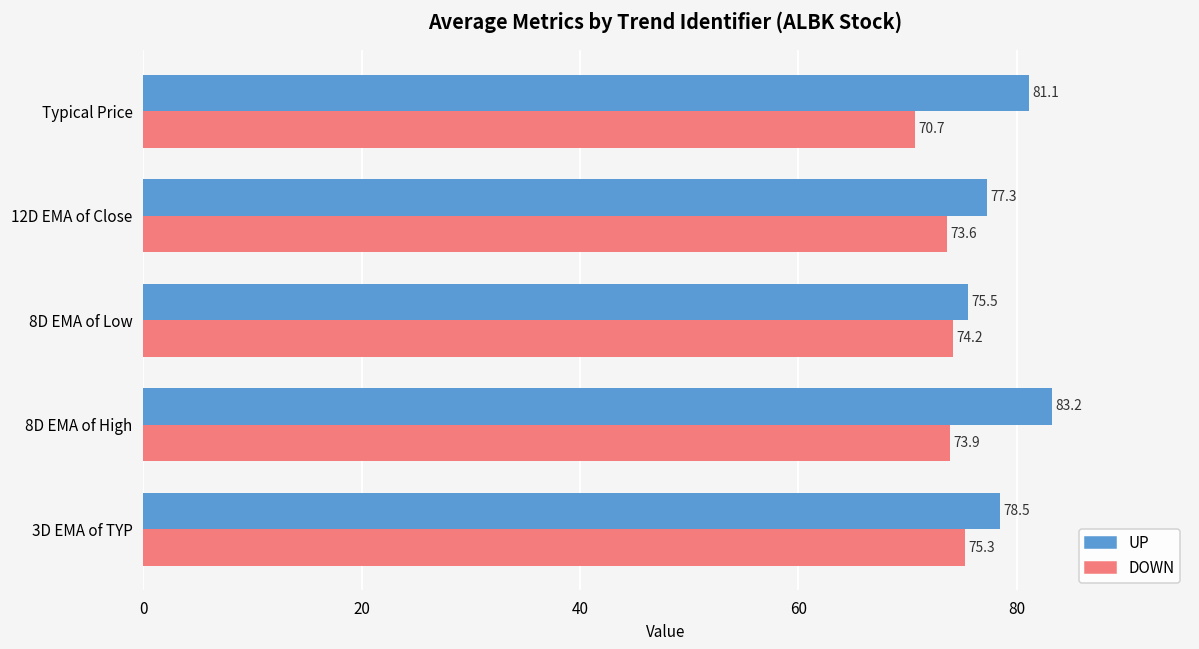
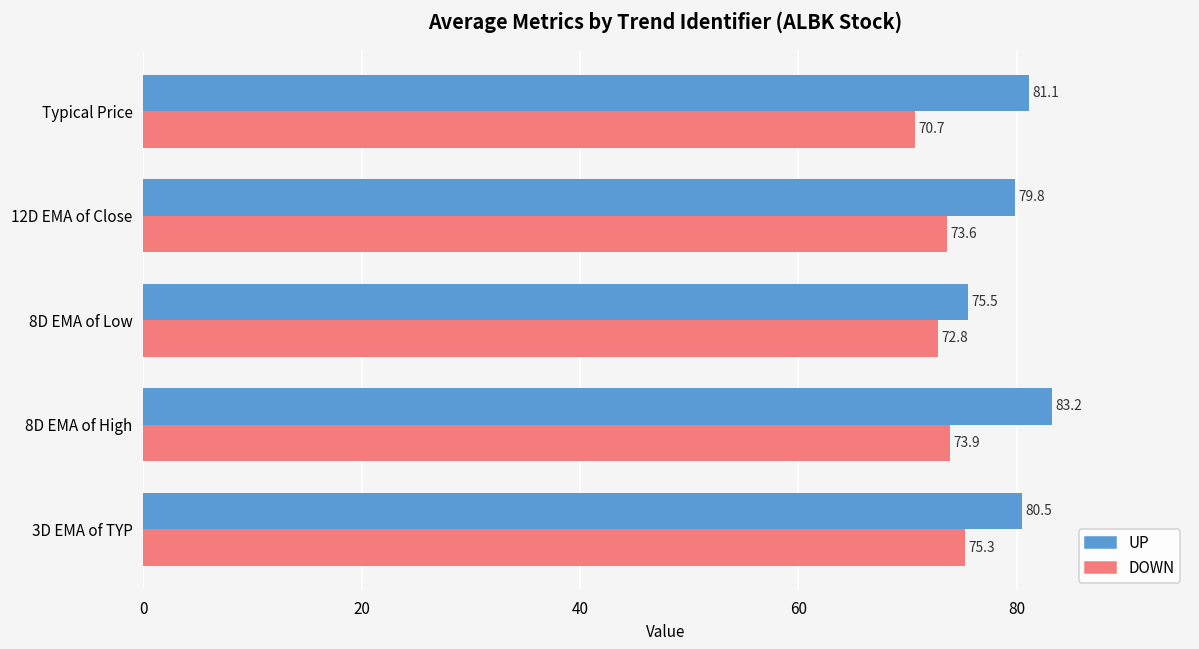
  {
    "UP": {
      "Typical Price": 81.1,
-     "12D EMA of Close": 77.3,
+     "12D EMA of Close": 79.8,
      "8D EMA of Low": 75.5,
      "8D EMA of High": 83.2,
-     "3D EMA of TYP": 78.5
+     "3D EMA of TYP": 80.5
    },
    "DOWN": {
      "Typical Price": 70.7,
      "12D EMA of Close": 73.6,
-     "8D EMA of Low": 74.2,
+     "8D EMA of Low": 72.8,
      "8D EMA of High": 73.9,
      "3D EMA of TYP": 75.3
    }
  }
